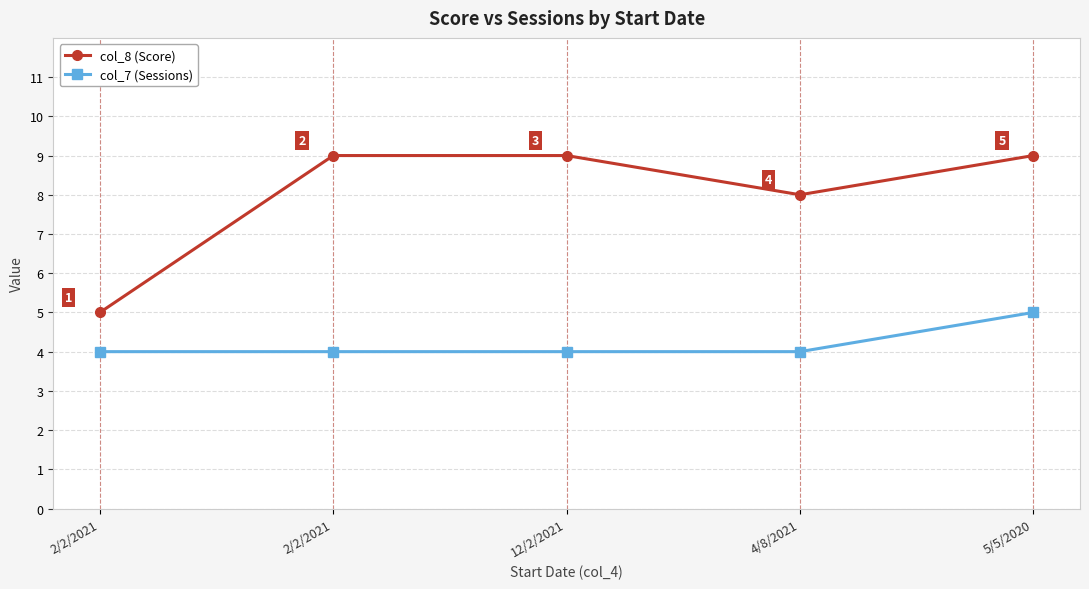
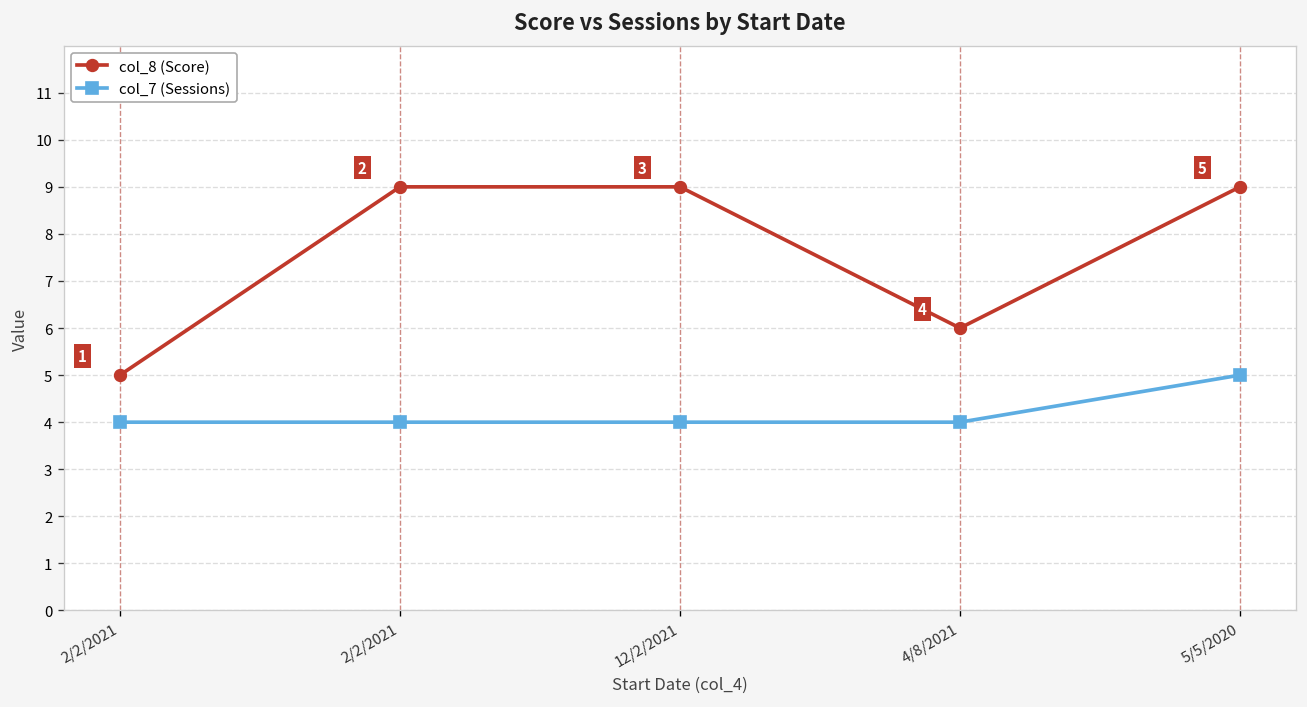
  {
    "col_8 (Score)": {
      "12/2/2021": 9,
-     "4/8/2021": 8,
+     "4/8/2021": 6,
      "5/5/2020": 9
    },
    "col_7 (Sessions)": {
      "12/2/2021": 4,
      "4/8/2021": 4,
      "5/5/2020": 5
    }
  }
